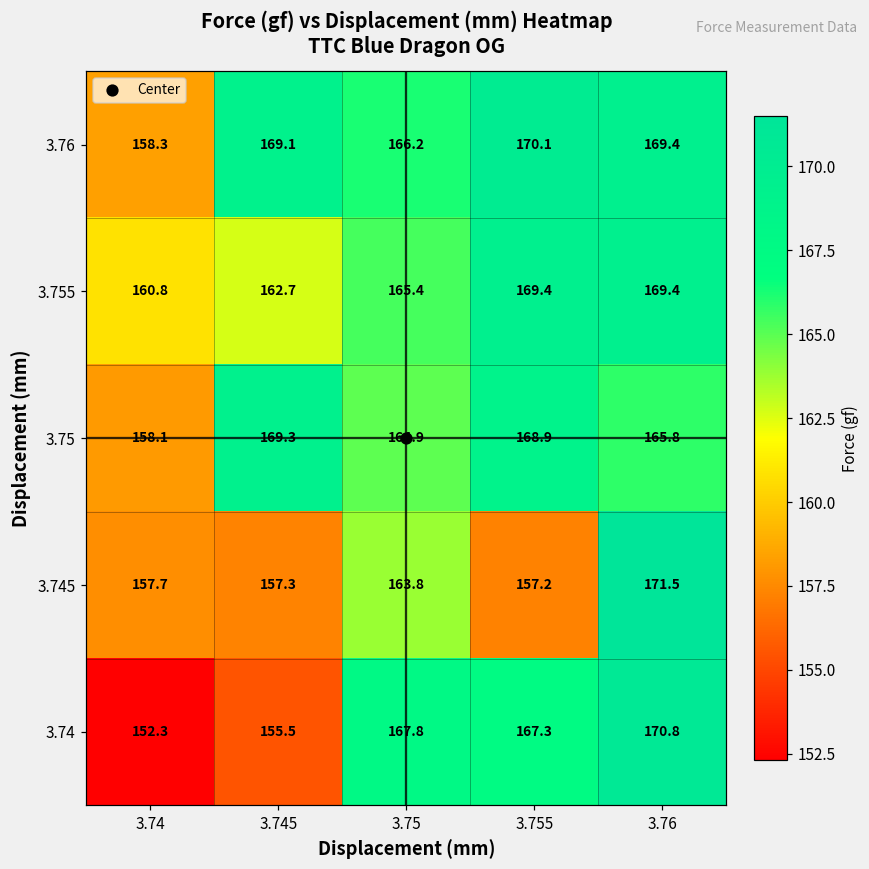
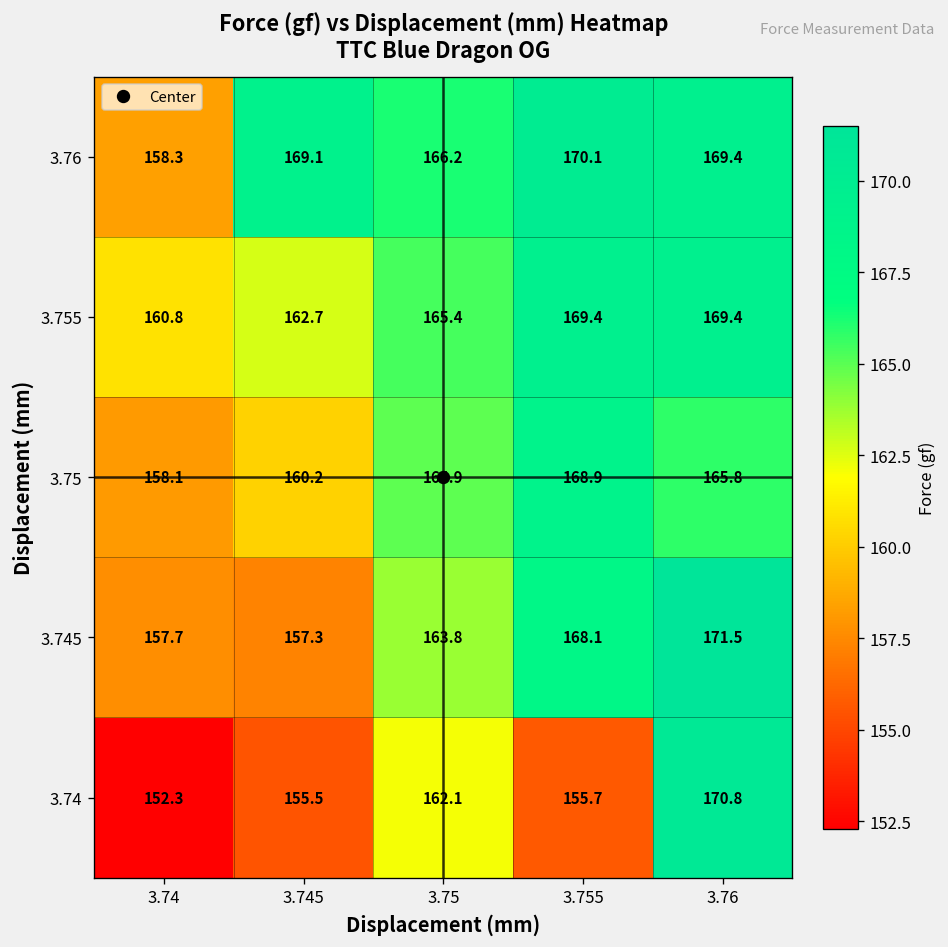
  {
    "3.76": {
      "3.74": 158.3,
      "3.745": 169.1,
      "3.75": 166.2,
      "3.755": 170.1,
      "3.76": 169.4
    },
    "3.755": {
      "3.74": 160.8,
      "3.745": 162.7,
      "3.75": 165.4,
      "3.755": 169.4,
      "3.76": 169.4
    },
    "3.75": {
      "3.74": 158.1,
-     "3.745": 169.3,
+     "3.745": 160.2,
      "3.755": 168.9,
      "3.76": 165.8
    },
    "3.745": {
      "3.74": 157.7,
      "3.745": 157.3,
      "3.75": 163.8,
-     "3.755": 157.2,
+     "3.755": 168.1,
      "3.76": 171.5
    },
    "3.74": {
      "3.74": 152.3,
      "3.745": 155.5,
-     "3.75": 167.8,
-     "3.755": 167.3,
+     "3.75": 162.1,
+     "3.755": 155.7,
      "3.76": 170.8
    }
  }
